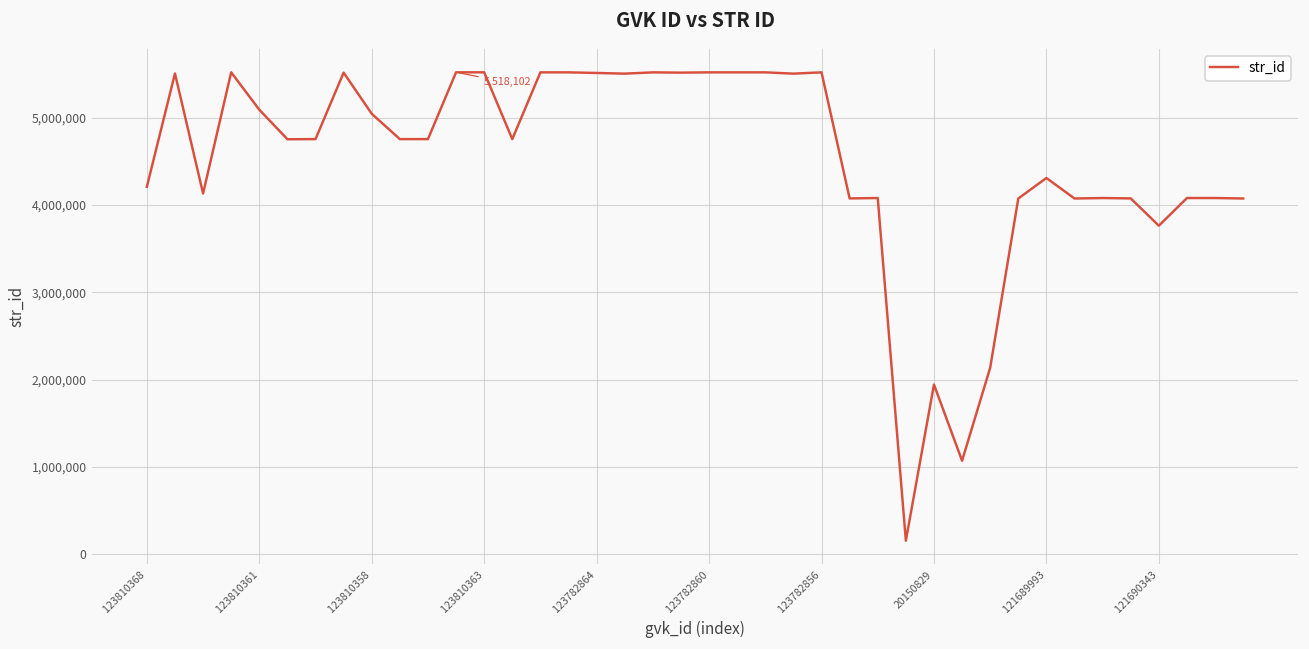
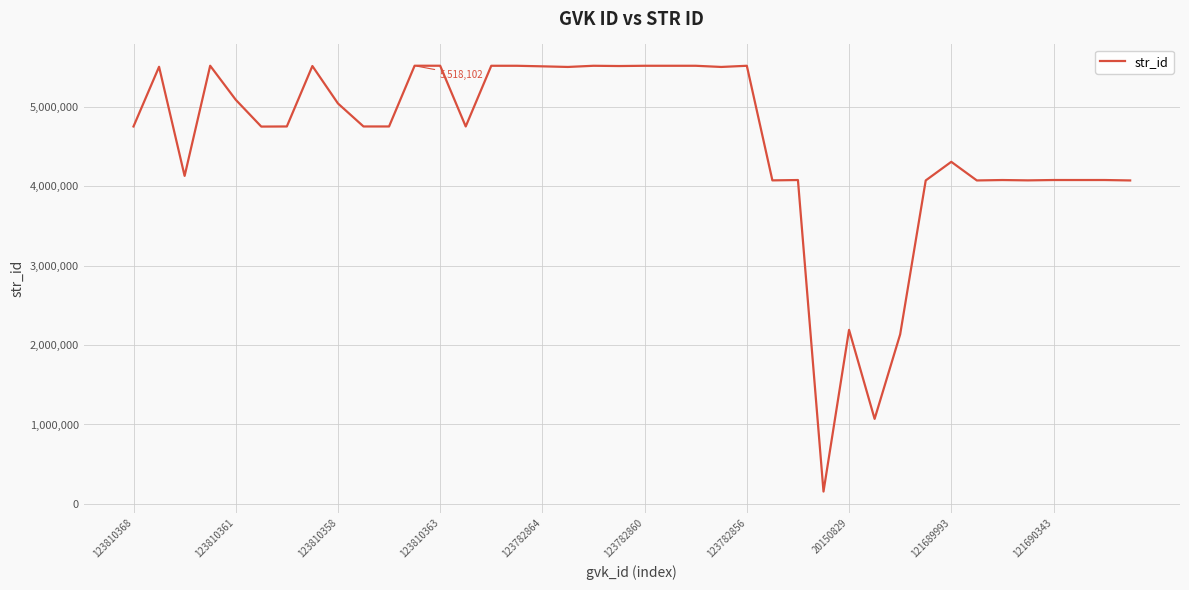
  {
-   "123810368": "4,200,000",
+   "123810368": "4,800,000",
    "123810361": "5,100,000",
    "123810358": "5,000,000",
    "123782864": "5,500,000",
    "123782860": "5,500,000",
    "123782856": "5,500,000",
-   "20150829": "1,900,000",
+   "20150829": "2,200,000",
    "121689993": "4,300,000",
-   "121690343": "3,800,000"
+   "121690343": "4,100,000"
  }
